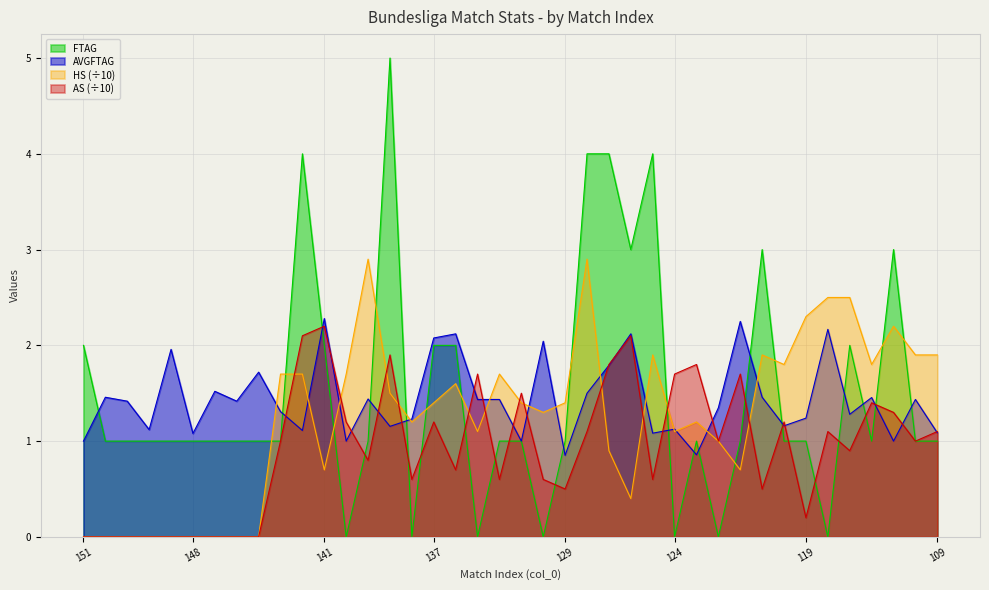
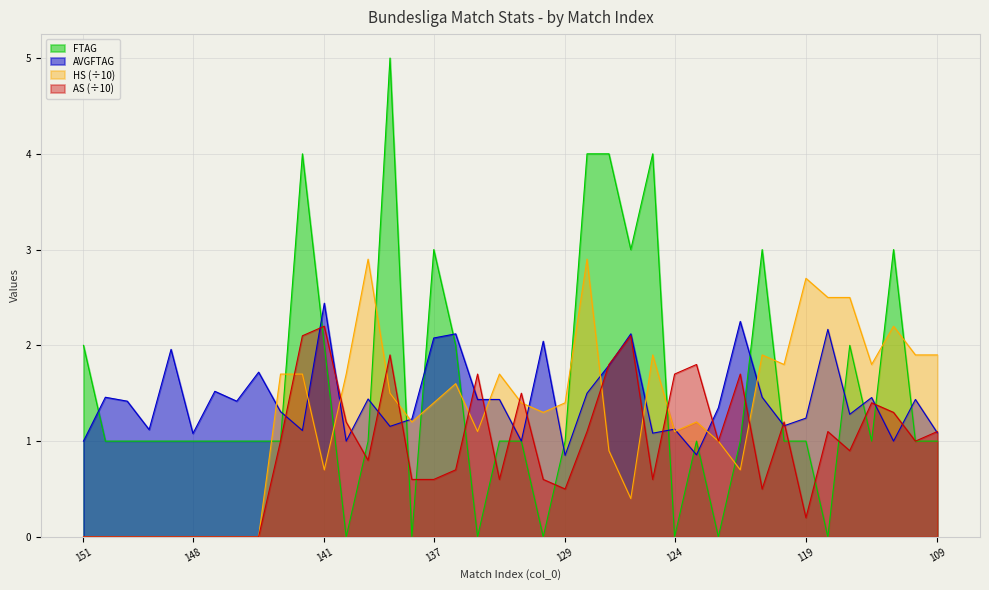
  {
    "FTAG": {
      "151": 2,
      "148": 1,
      "141": 2,
-     "137": 2,
+     "137": 3,
      "129": 1,
      "124": 0,
      "119": 1,
      "109": 1
    },
    "AVGFTAG": {
      "151": 1.0,
      "148": 1.1,
-     "141": 2.3,
+     "141": 2.4,
      "137": 2.1,
      "129": 0.9,
      "119": 1.2
    },
    "HS (÷10)": {
      "141": 0.7,
      "137": 1.4,
      "129": 1.4,
-     "119": 2.3,
+     "119": 2.7,
      "109": 1.9
    },
    "AS (÷10)": {
      "141": 2.2,
-     "137": 1.2,
+     "137": 0.6,
      "129": 0.5,
      "124": 1.7,
      "119": 0.2
    }
  }
